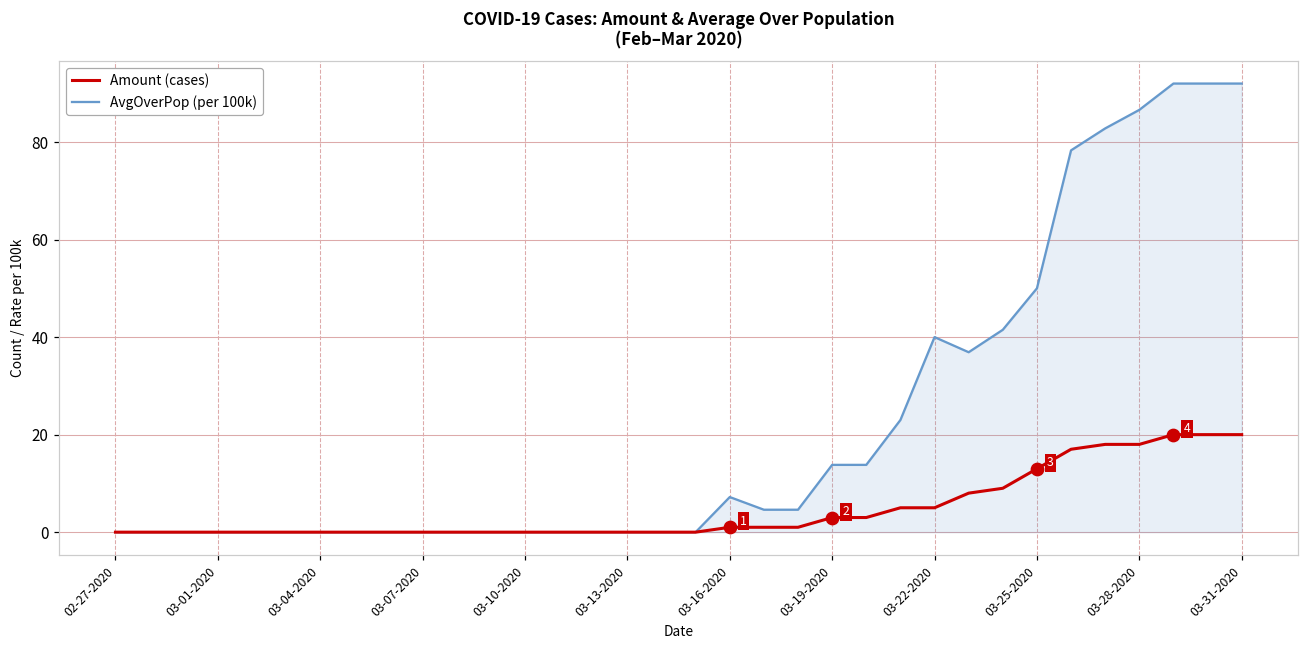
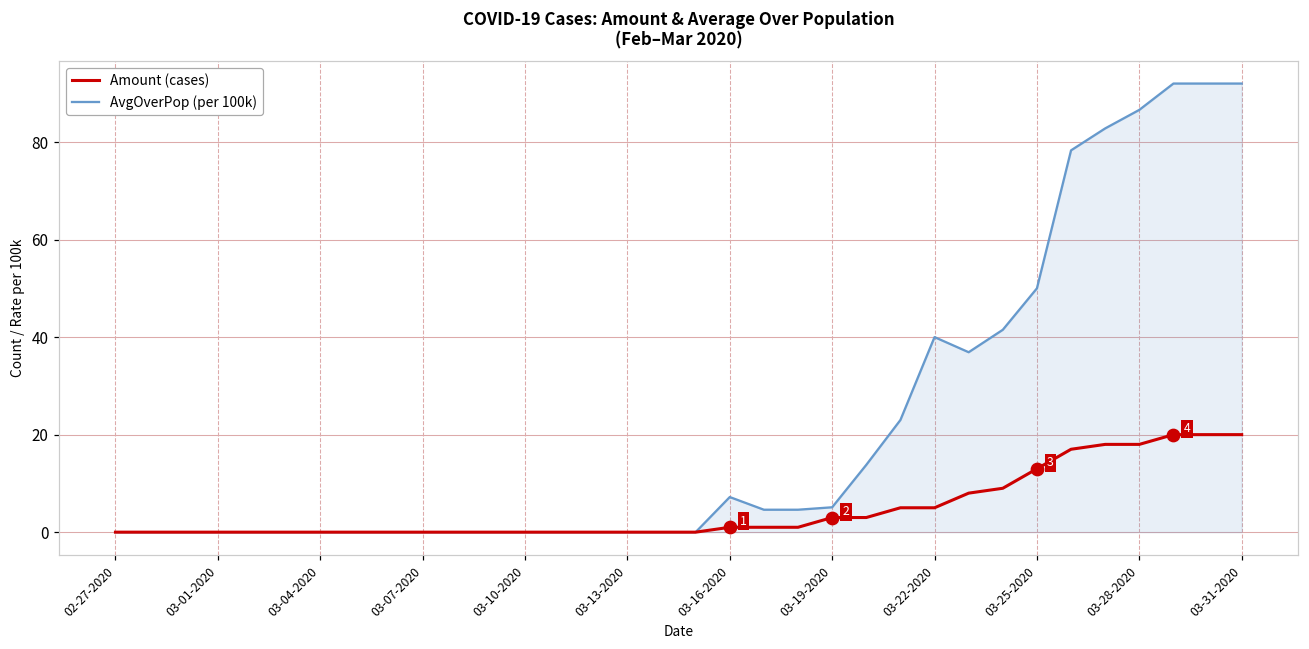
  {
    "AvgOverPop (per 100k)": {
      "03-16-2020": 7,
-     "03-19-2020": 14,
+     "03-19-2020": 5,
      "03-22-2020": 40,
      "03-25-2020": 50,
      "03-28-2020": 87,
      "03-31-2020": 92
    }
  }
